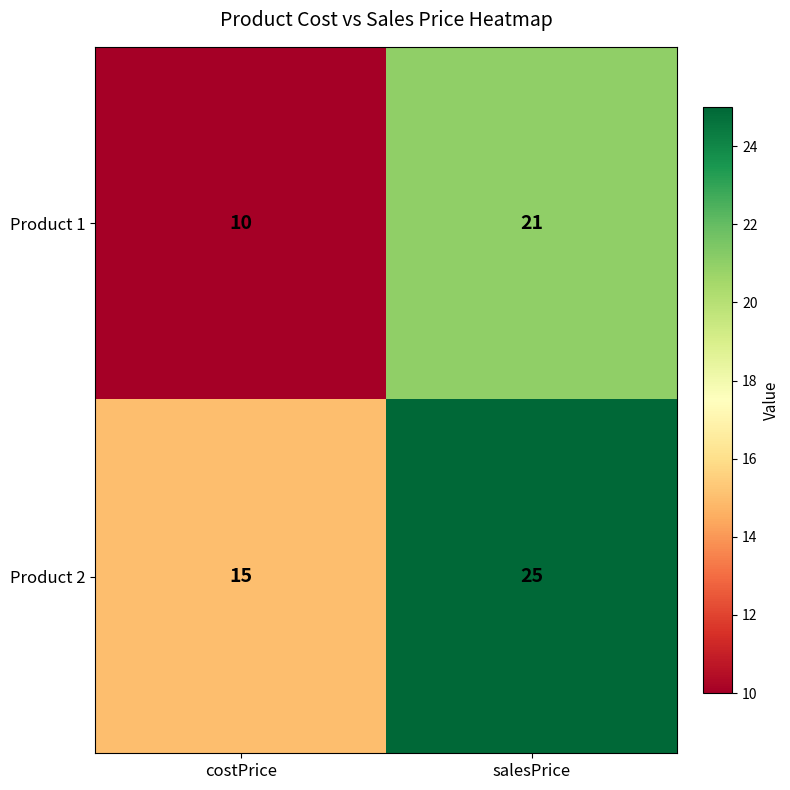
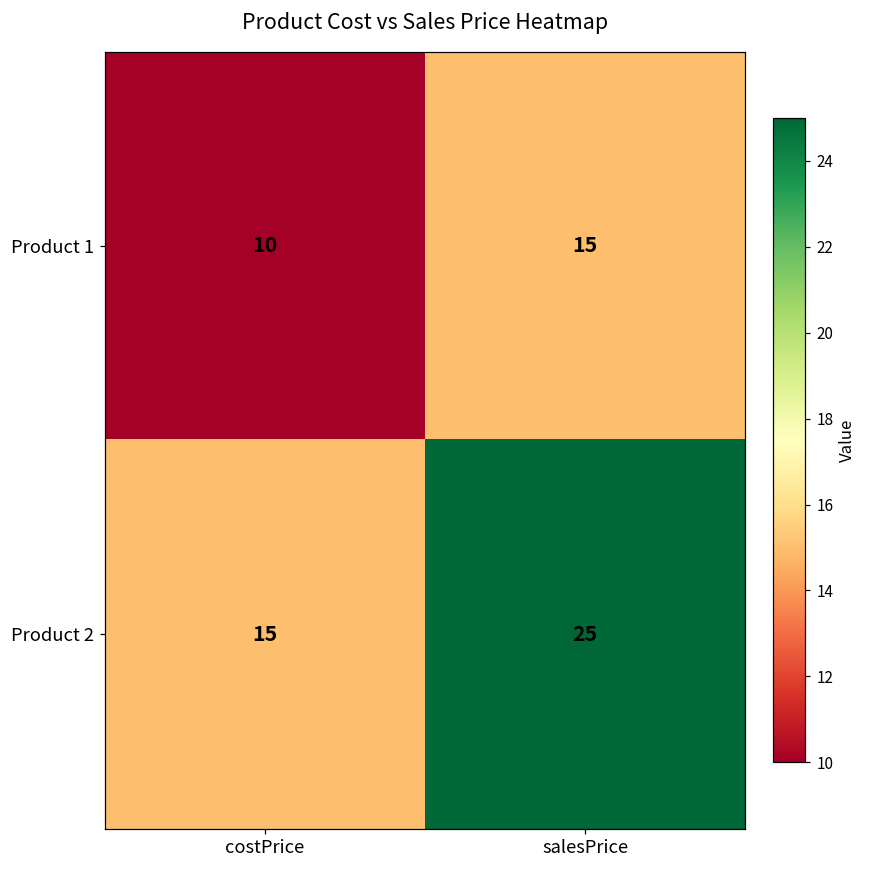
  {
    "Product 1": {
      "costPrice": 10,
-     "salesPrice": 21
+     "salesPrice": 15
    },
    "Product 2": {
      "costPrice": 15,
      "salesPrice": 25
    }
  }
